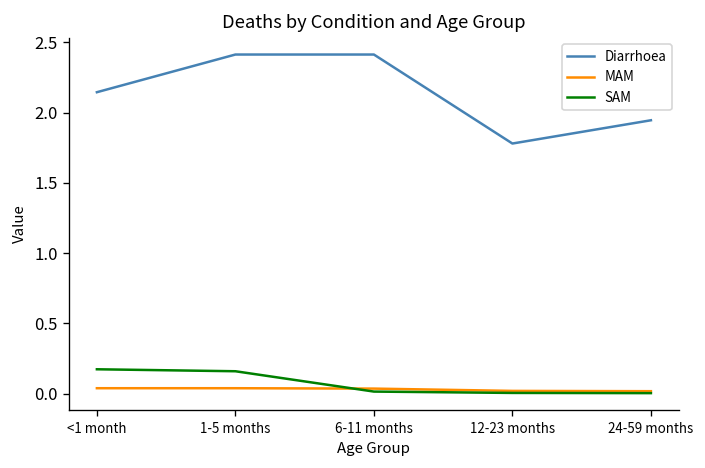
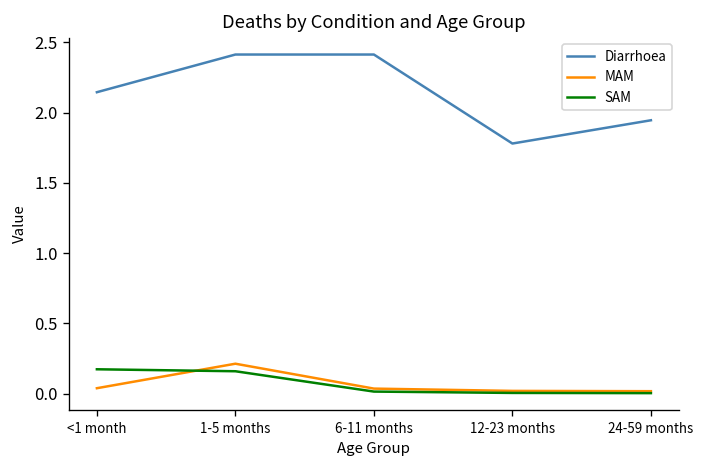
  {
    "Diarrhoea": {
      "<1 month": 2.15,
      "1-5 months": 2.41,
      "6-11 months": 2.41,
      "12-23 months": 1.78,
      "24-59 months": 1.95
    },
    "MAM": {
      "<1 month": 0.04,
-     "1-5 months": 0.04
+     "1-5 months": 0.21
    },
    "SAM": {
      "<1 month": 0.17,
      "1-5 months": 0.16
    }
  }
